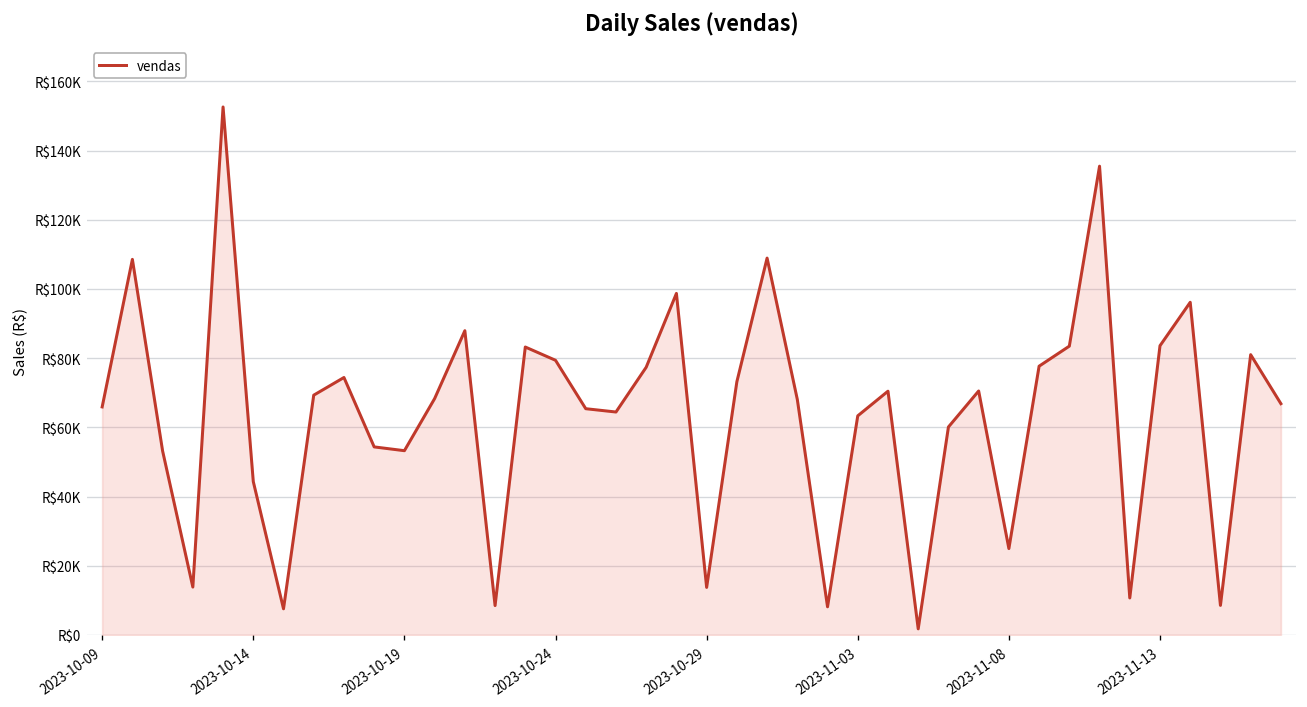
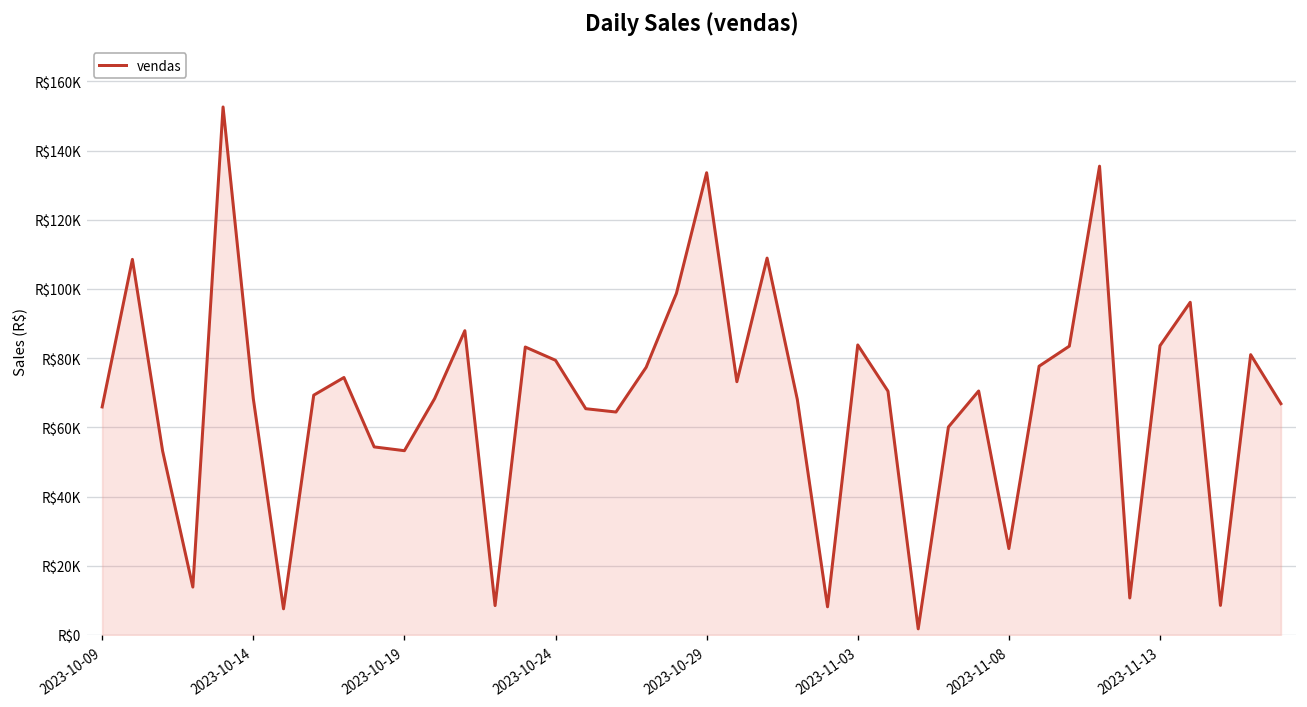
  {
    "2023-10-09": "R$66000",
-   "2023-10-14": "R$44000",
+   "2023-10-14": "R$68000",
    "2023-10-19": "R$53000",
    "2023-10-24": "R$79000",
-   "2023-10-29": "R$14000",
-   "2023-11-03": "R$63000",
+   "2023-10-29": "R$134000",
+   "2023-11-03": "R$84000",
    "2023-11-08": "R$25000",
    "2023-11-13": "R$84000"
  }
